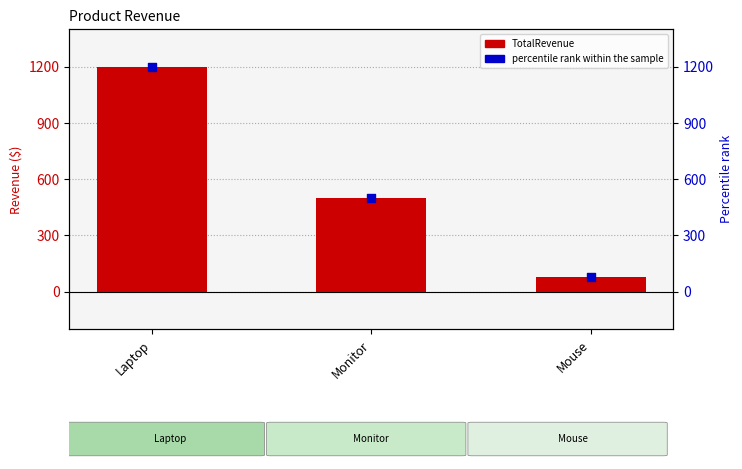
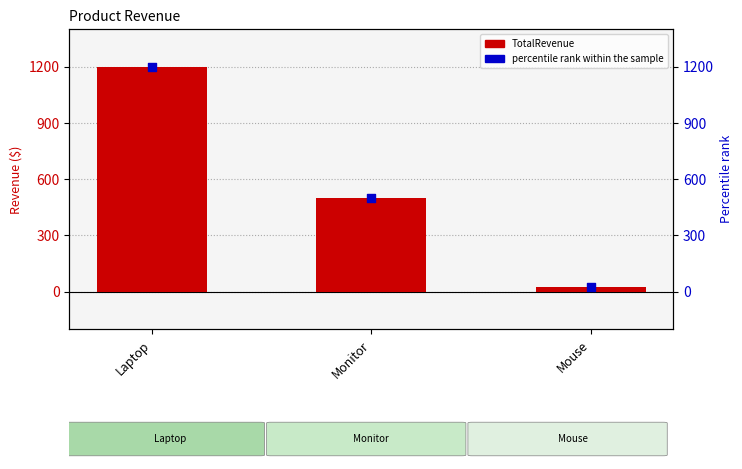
  {
    "TotalRevenue": {
      "Laptop": 1200,
      "Monitor": 500,
-     "Mouse": 80
+     "Mouse": 30
    }
  }
